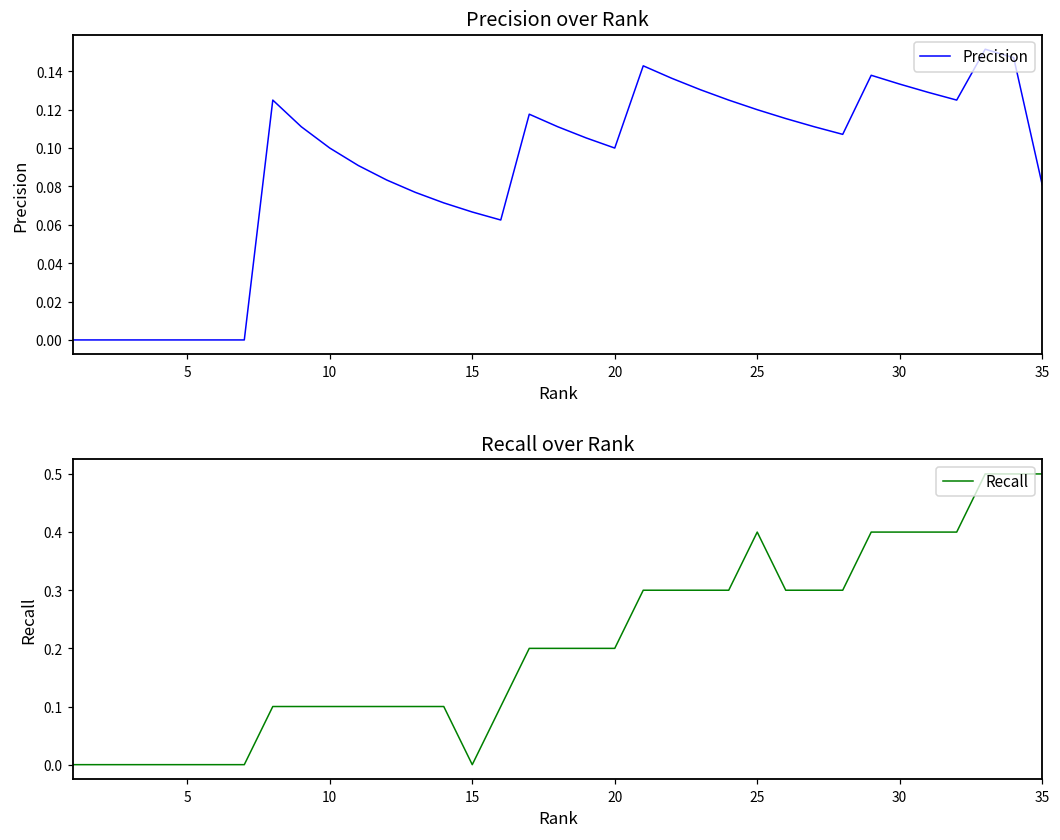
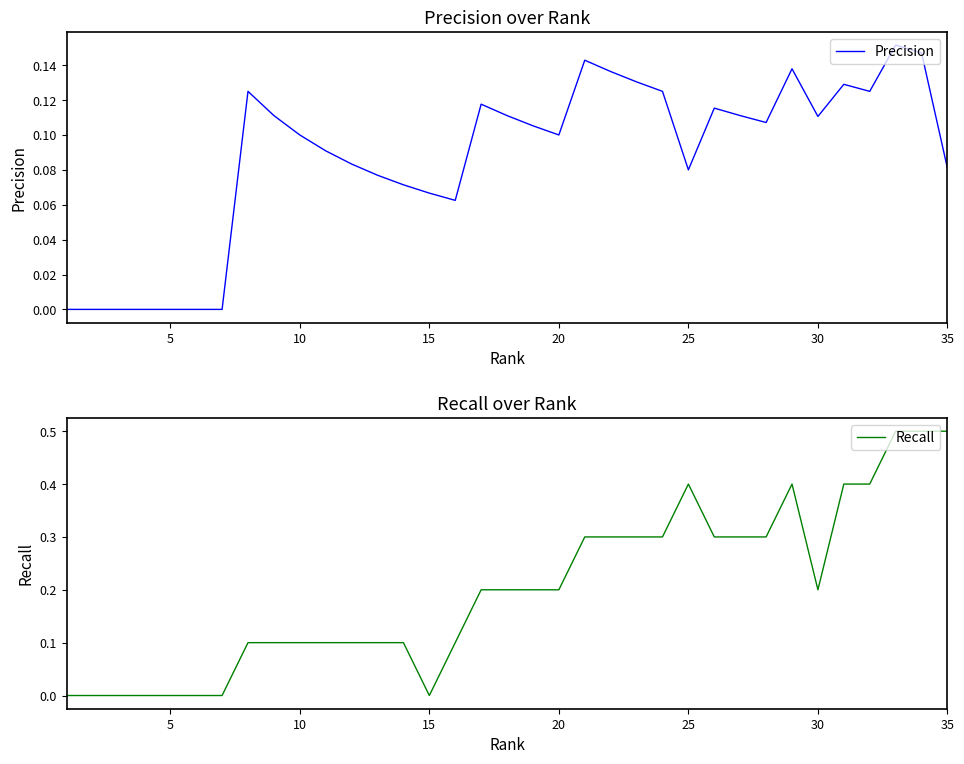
  {
    "Precision over Rank": {
      "5": 0.000,
      "10": 0.100,
      "15": 0.067,
      "20": 0.100,
-     "25": 0.12,
-     "30": 0.133,
+     "25": 0.08,
+     "30": 0.111,
      "35": 0.081
    },
    "Recall over Rank": {
      "5": 0.0,
      "10": 0.1,
      "15": 0.0,
      "20": 0.2,
      "25": 0.4,
-     "30": 0.4,
+     "30": 0.2,
      "35": 0.5
    }
  }
